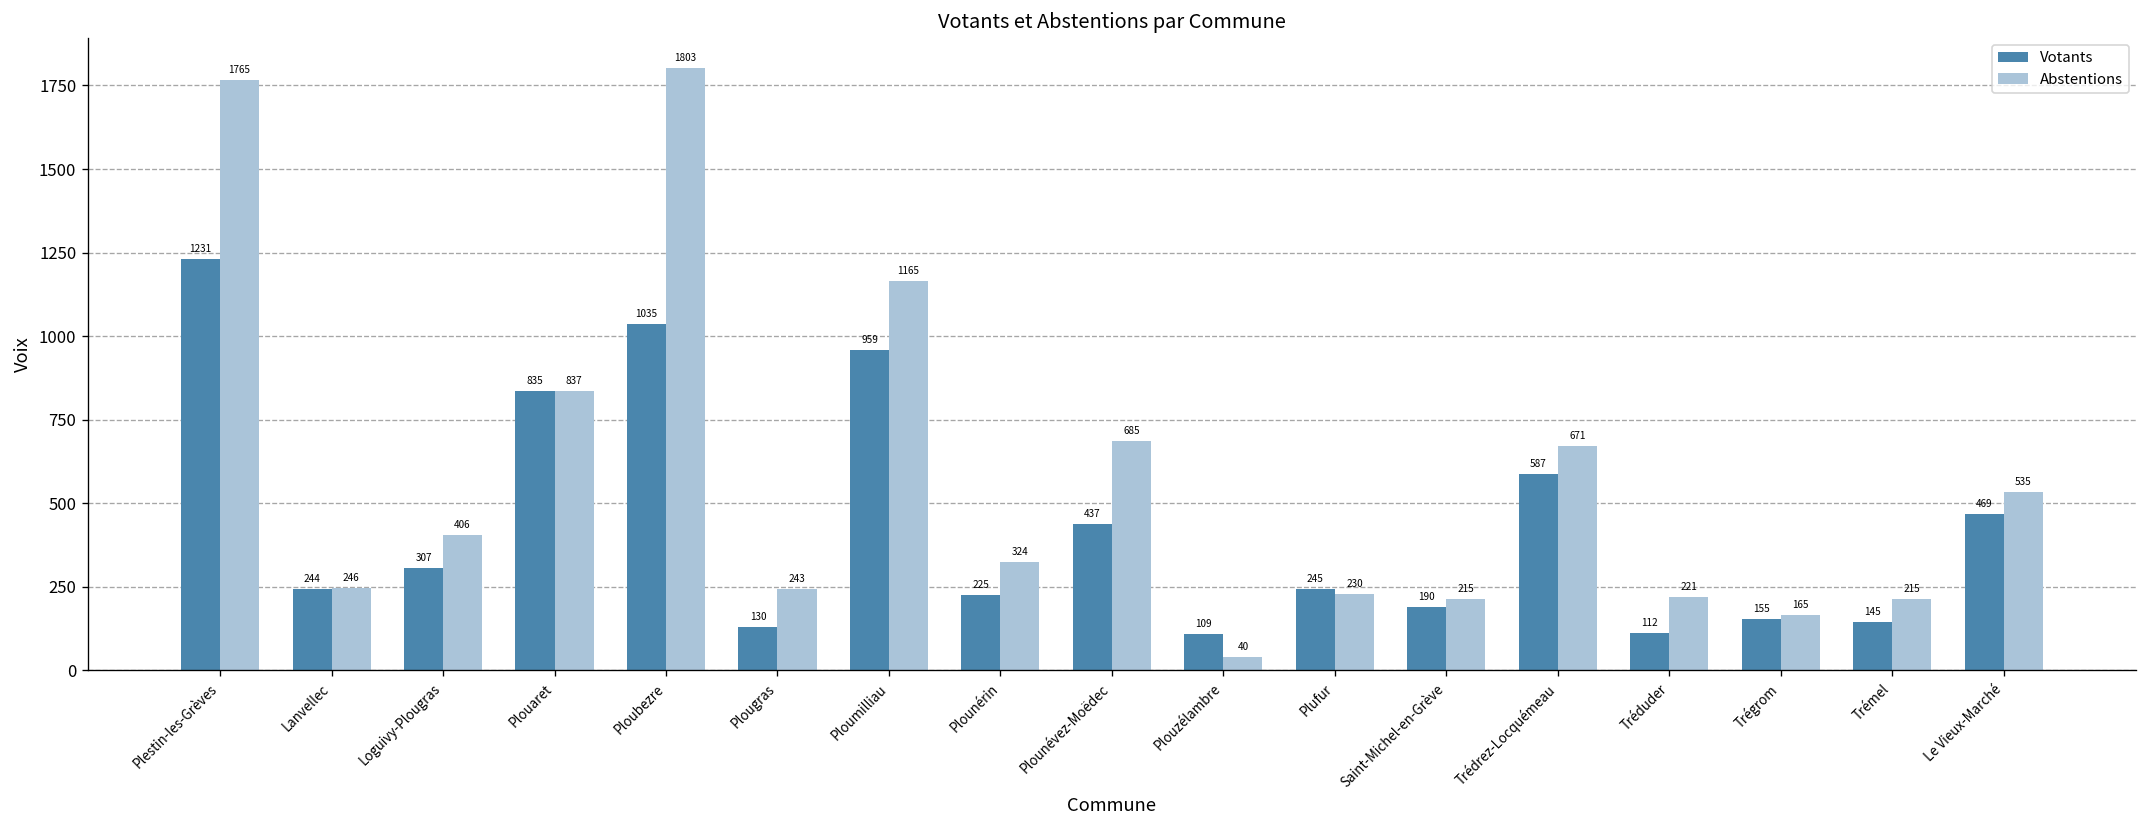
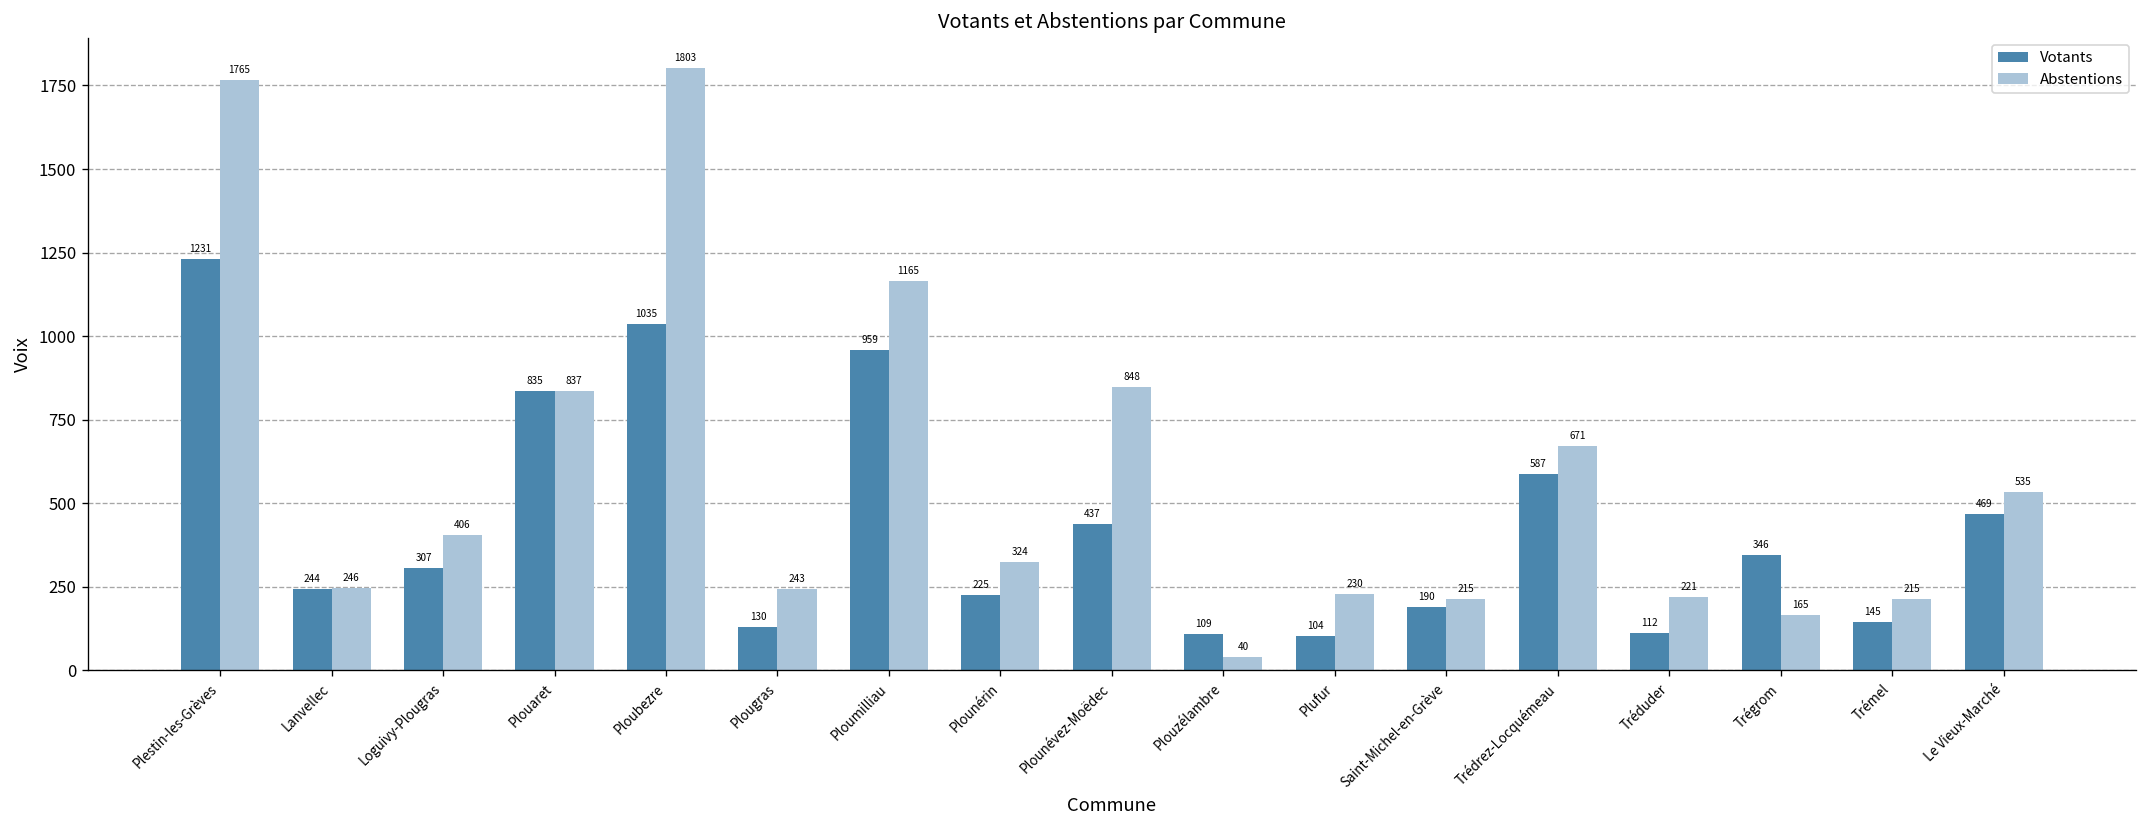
  {
    "Votants": {
      "Plestin-les-Grèves": 1231,
      "Lanvellec": 244,
      "Loguivy-Plougras": 307,
      "Plouaret": 835,
      "Ploubezre": 1035,
      "Plougras": 130,
      "Ploumilliau": 959,
      "Plounérin": 225,
      "Plounévez-Moëdec": 437,
      "Plouzélambre": 109,
-     "Plufur": 245,
+     "Plufur": 104,
      "Saint-Michel-en-Grève": 190,
      "Trédrez-Locquémeau": 587,
      "Tréduder": 112,
-     "Trégrom": 155,
+     "Trégrom": 346,
      "Trémel": 145,
      "Le Vieux-Marché": 469
    },
    "Abstentions": {
      "Plestin-les-Grèves": 1765,
      "Lanvellec": 246,
      "Loguivy-Plougras": 406,
      "Plouaret": 837,
      "Ploubezre": 1803,
      "Plougras": 243,
      "Ploumilliau": 1165,
      "Plounérin": 324,
-     "Plounévez-Moëdec": 685,
+     "Plounévez-Moëdec": 848,
      "Plouzélambre": 40,
      "Plufur": 230,
      "Saint-Michel-en-Grève": 215,
      "Trédrez-Locquémeau": 671,
      "Tréduder": 221,
      "Trégrom": 165,
      "Trémel": 215,
      "Le Vieux-Marché": 535
    }
  }
